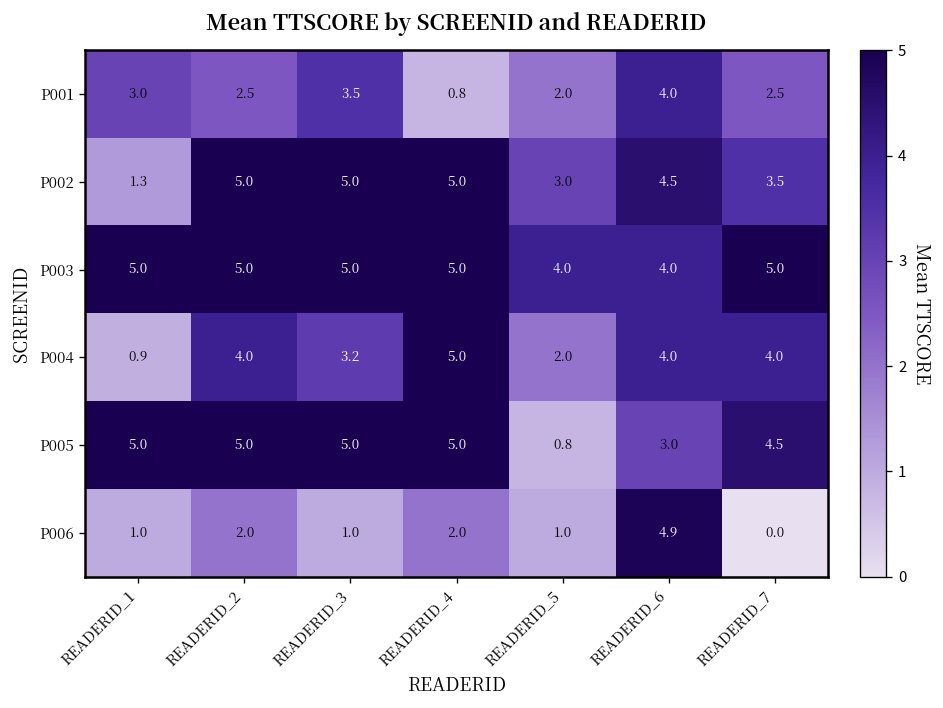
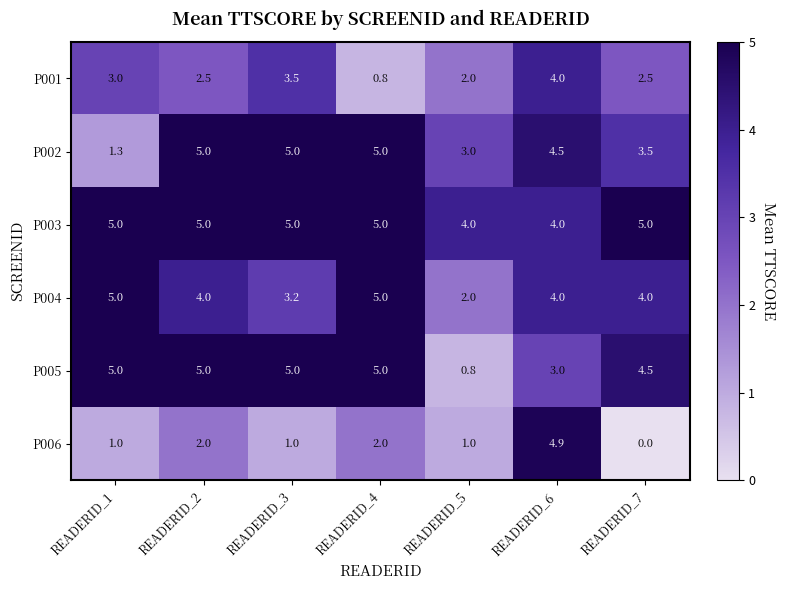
  {
    "P001": {
      "READERID_1": 3.0,
      "READERID_2": 2.5,
      "READERID_3": 3.5,
      "READERID_4": 0.8,
      "READERID_5": 2.0,
      "READERID_6": 4.0,
      "READERID_7": 2.5
    },
    "P002": {
      "READERID_1": 1.3,
      "READERID_2": 5.0,
      "READERID_3": 5.0,
      "READERID_4": 5.0,
      "READERID_5": 3.0,
      "READERID_6": 4.5,
      "READERID_7": 3.5
    },
    "P003": {
      "READERID_1": 5.0,
      "READERID_2": 5.0,
      "READERID_3": 5.0,
      "READERID_4": 5.0,
      "READERID_5": 4.0,
      "READERID_6": 4.0,
      "READERID_7": 5.0
    },
    "P004": {
-     "READERID_1": 0.9,
+     "READERID_1": 5.0,
      "READERID_2": 4.0,
      "READERID_3": 3.2,
      "READERID_4": 5.0,
      "READERID_5": 2.0,
      "READERID_6": 4.0,
      "READERID_7": 4.0
    },
    "P005": {
      "READERID_1": 5.0,
      "READERID_2": 5.0,
      "READERID_3": 5.0,
      "READERID_4": 5.0,
      "READERID_5": 0.8,
      "READERID_6": 3.0,
      "READERID_7": 4.5
    },
    "P006": {
      "READERID_1": 1.0,
      "READERID_2": 2.0,
      "READERID_3": 1.0,
      "READERID_4": 2.0,
      "READERID_5": 1.0,
      "READERID_6": 4.9,
      "READERID_7": 0.0
    }
  }
